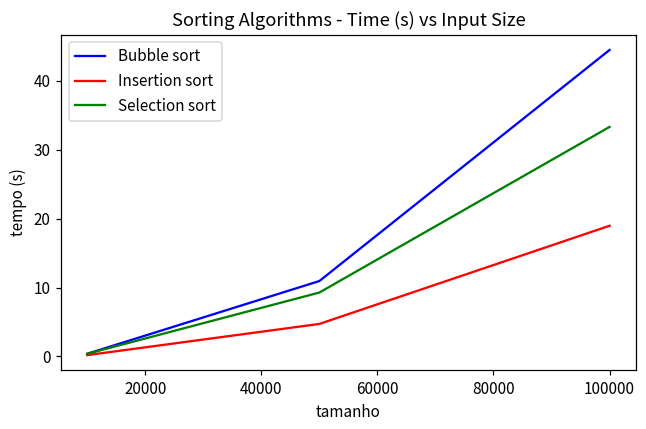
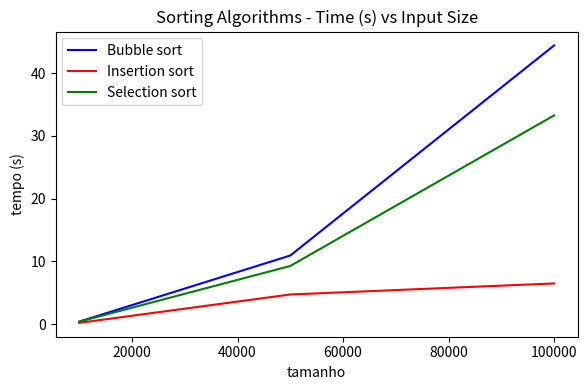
  {
    "Bubble sort": {
      "100000": 44
    },
    "Insertion sort": {
-     "100000": 19
+     "100000": 6
    },
    "Selection sort": {
      "100000": 33
    }
  }
